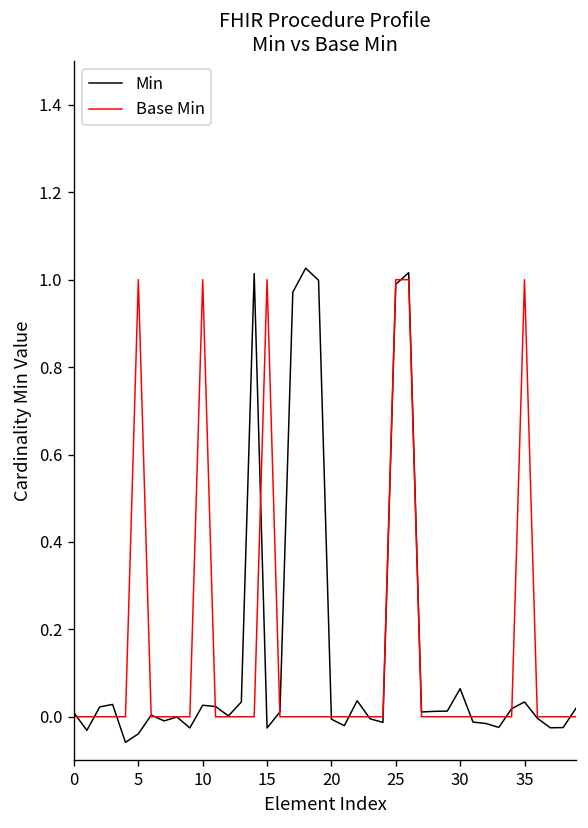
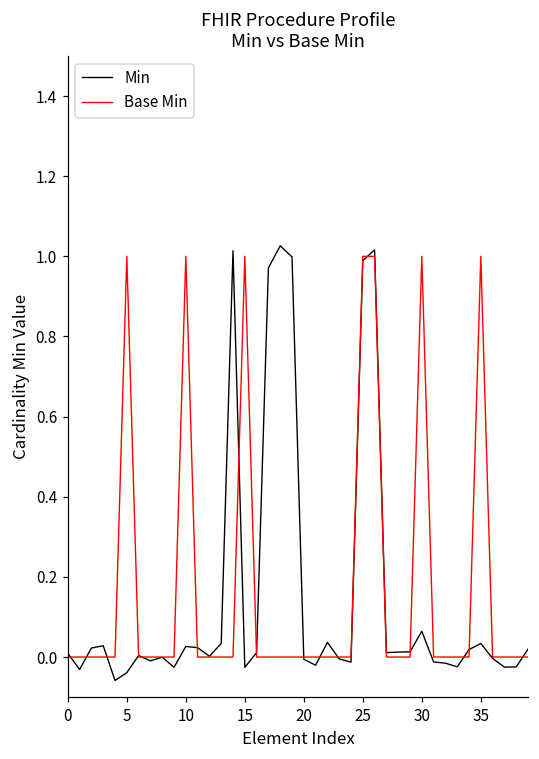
  {
    "Min": {
      "0": 0.01,
      "5": -0.04,
      "10": 0.03,
      "15": -0.03,
      "25": 0.99,
      "30": 0.06,
      "35": 0.03
    },
    "Base Min": {
      "0": 0,
      "5": 1,
      "10": 1,
      "15": 1,
      "25": 1,
-     "30": 0,
+     "30": 1,
      "35": 1
    }
  }
